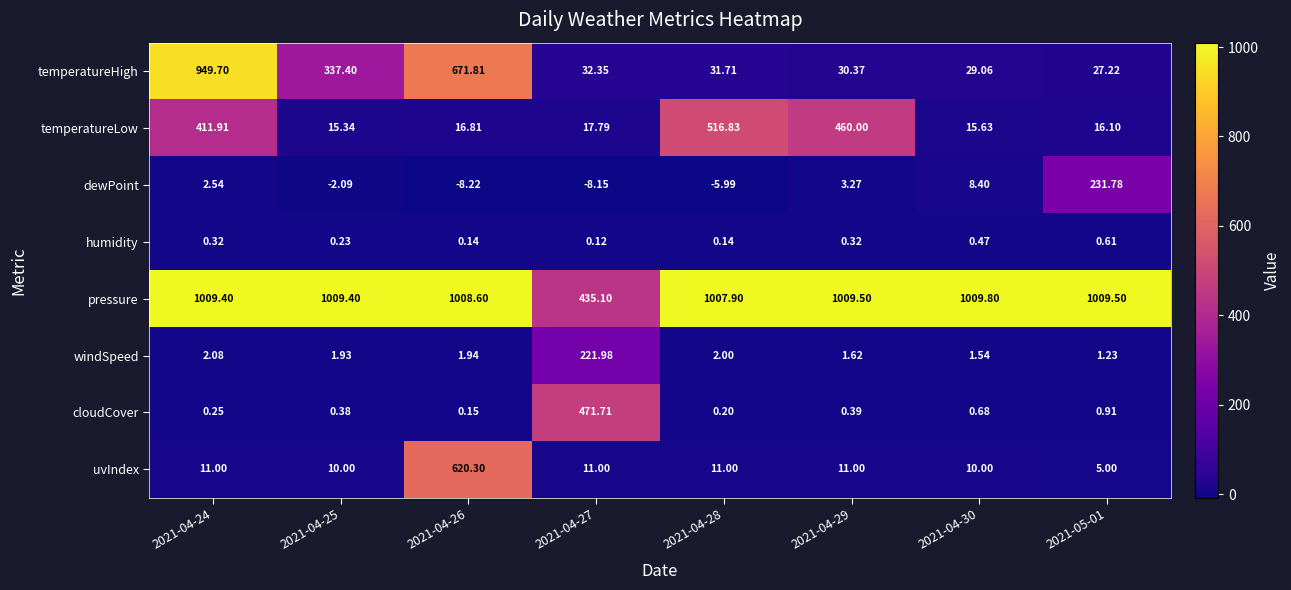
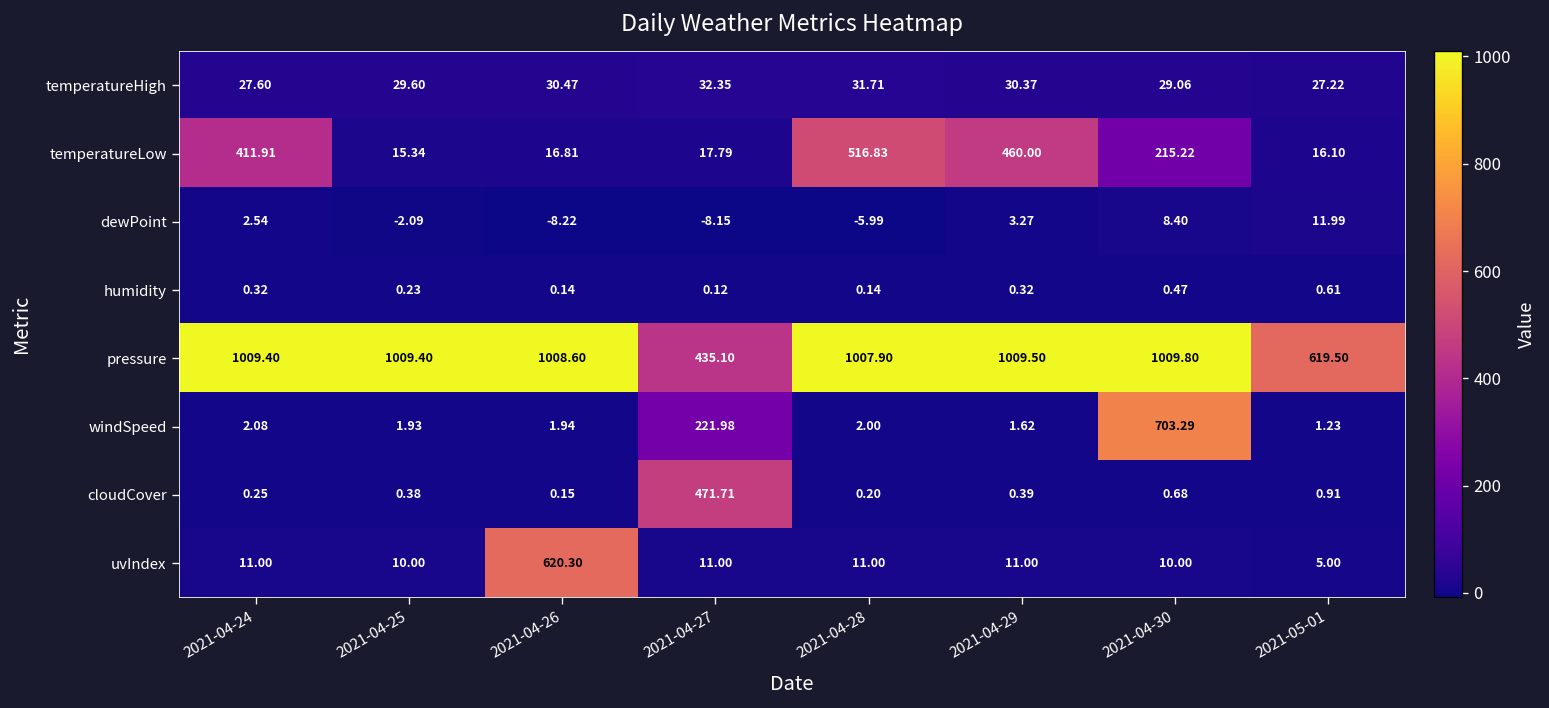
  {
    "temperatureHigh": {
-     "2021-04-24": 949.70,
-     "2021-04-25": 337.40,
-     "2021-04-26": 671.81,
+     "2021-04-24": 27.60,
+     "2021-04-25": 29.60,
+     "2021-04-26": 30.47,
      "2021-04-27": 32.35,
      "2021-04-28": 31.71,
      "2021-04-29": 30.37,
      "2021-04-30": 29.06,
      "2021-05-01": 27.22
    },
    "temperatureLow": {
      "2021-04-24": 411.91,
      "2021-04-25": 15.34,
      "2021-04-26": 16.81,
      "2021-04-27": 17.79,
      "2021-04-28": 516.83,
      "2021-04-29": 460.00,
-     "2021-04-30": 15.63,
+     "2021-04-30": 215.22,
      "2021-05-01": 16.10
    },
    "dewPoint": {
      "2021-04-24": 2.54,
      "2021-04-25": -2.09,
      "2021-04-26": -8.22,
      "2021-04-27": -8.15,
      "2021-04-28": -5.99,
      "2021-04-29": 3.27,
      "2021-04-30": 8.40,
-     "2021-05-01": 231.78
+     "2021-05-01": 11.99
    },
    "humidity": {
      "2021-04-24": 0.32,
      "2021-04-25": 0.23,
      "2021-04-26": 0.14,
      "2021-04-27": 0.12,
      "2021-04-28": 0.14,
      "2021-04-29": 0.32,
      "2021-04-30": 0.47,
      "2021-05-01": 0.61
    },
    "pressure": {
      "2021-04-24": 1009.40,
      "2021-04-25": 1009.40,
      "2021-04-26": 1008.60,
      "2021-04-27": 435.10,
      "2021-04-28": 1007.90,
      "2021-04-29": 1009.50,
      "2021-04-30": 1009.80,
-     "2021-05-01": 1009.50
+     "2021-05-01": 619.50
    },
    "windSpeed": {
      "2021-04-24": 2.08,
      "2021-04-25": 1.93,
      "2021-04-26": 1.94,
      "2021-04-27": 221.98,
      "2021-04-28": 2.00,
      "2021-04-29": 1.62,
-     "2021-04-30": 1.54,
+     "2021-04-30": 703.29,
      "2021-05-01": 1.23
    },
    "cloudCover": {
      "2021-04-24": 0.25,
      "2021-04-25": 0.38,
      "2021-04-26": 0.15,
      "2021-04-27": 471.71,
      "2021-04-28": 0.20,
      "2021-04-29": 0.39,
      "2021-04-30": 0.68,
      "2021-05-01": 0.91
    },
    "uvIndex": {
      "2021-04-24": 11.00,
      "2021-04-25": 10.00,
      "2021-04-26": 620.30,
      "2021-04-27": 11.00,
      "2021-04-28": 11.00,
      "2021-04-29": 11.00,
      "2021-04-30": 10.00,
      "2021-05-01": 5.00
    }
  }
